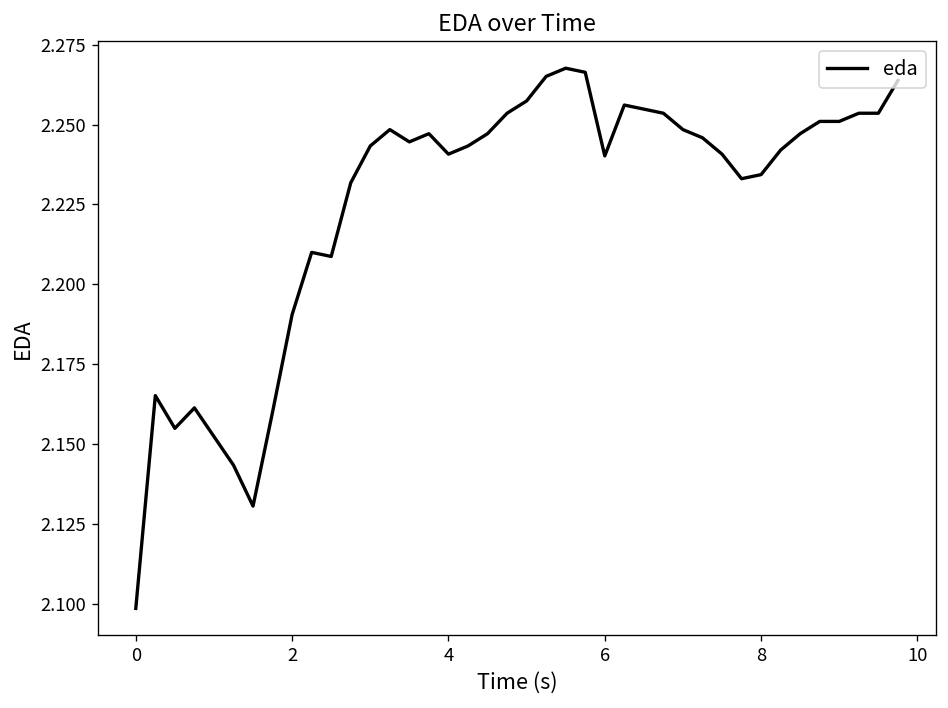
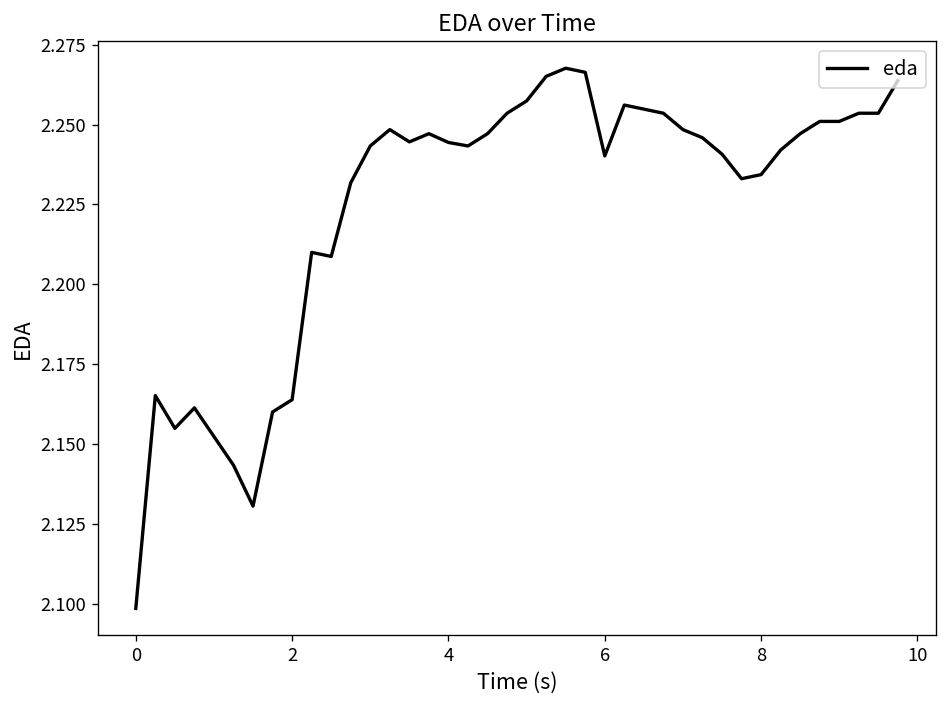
  {
    "0": 2.099,
-   "2": 2.191,
-   "4": 2.241,
+   "2": 2.164,
+   "4": 2.244,
    "6": 2.240,
    "8": 2.234
  }
